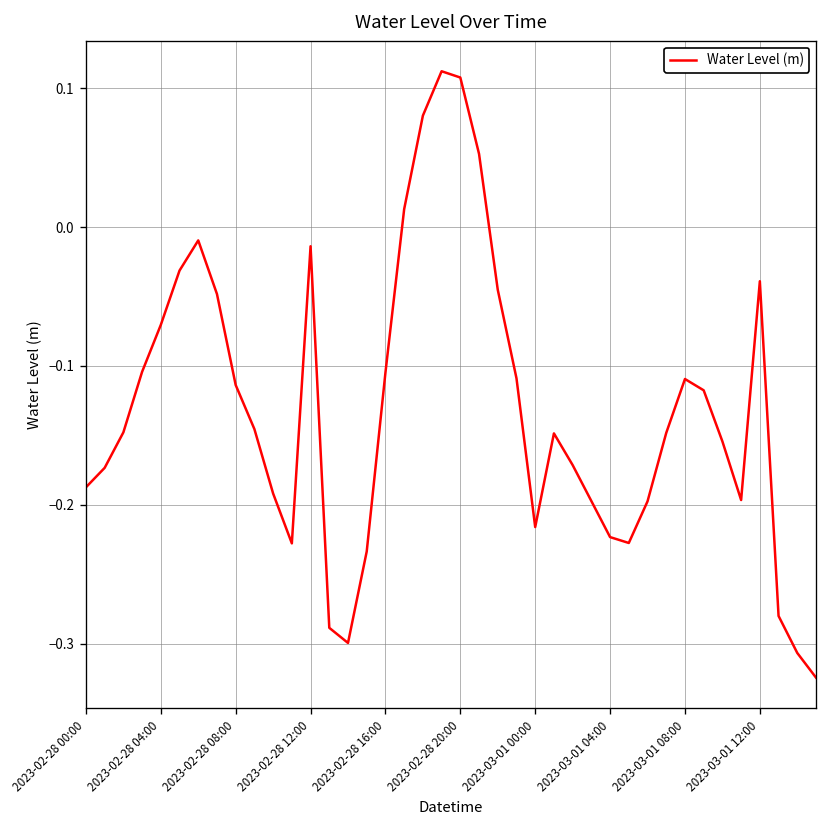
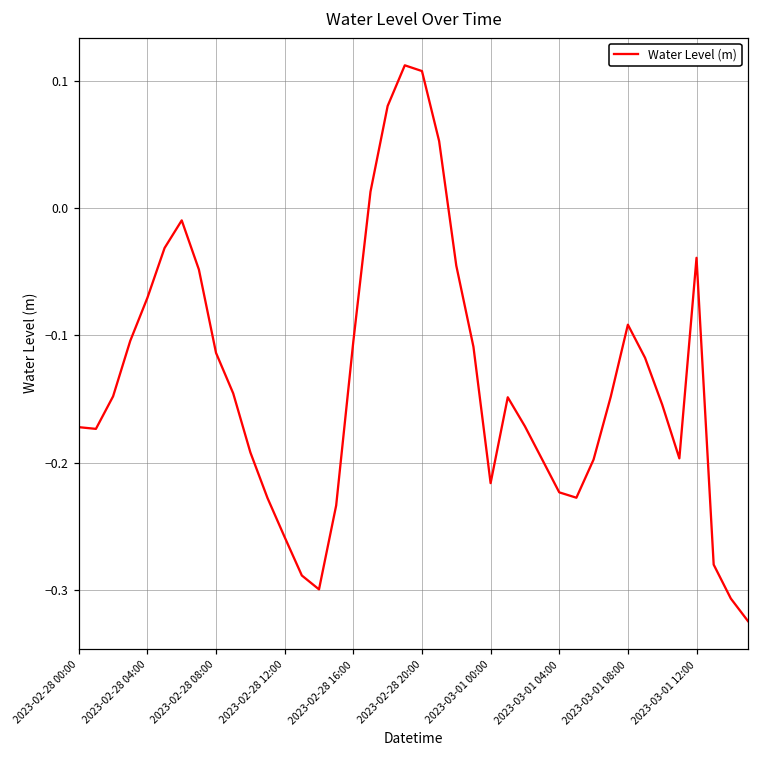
  {
-   "2023-02-28 00:00": -0.187,
+   "2023-02-28 00:00": -0.172,
    "2023-02-28 04:00": -0.070,
    "2023-02-28 08:00": -0.114,
-   "2023-02-28 12:00": -0.014,
+   "2023-02-28 12:00": -0.258,
    "2023-02-28 16:00": -0.105,
    "2023-02-28 20:00": 0.108,
    "2023-03-01 00:00": -0.216,
    "2023-03-01 04:00": -0.223,
-   "2023-03-01 08:00": -0.109,
+   "2023-03-01 08:00": -0.092,
    "2023-03-01 12:00": -0.039
  }
